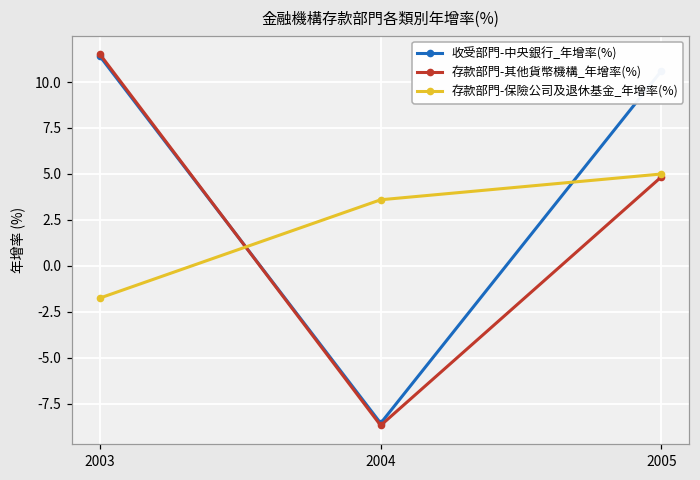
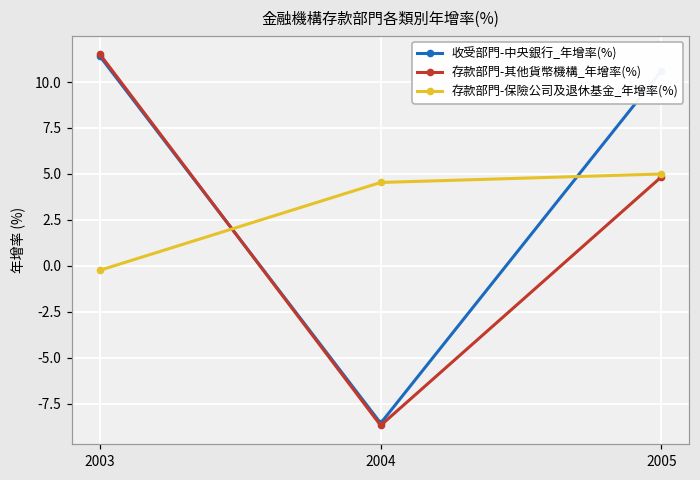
  {
    "存款部門-其他貨幣機構_年增率(%)": {
      "2005": 4.8
    },
    "存款部門-保險公司及退休基金_年增率(%)": {
-     "2003": -1.8,
-     "2004": 3.6,
+     "2003": -0.3,
+     "2004": 4.5,
      "2005": 5.0
    }
  }
